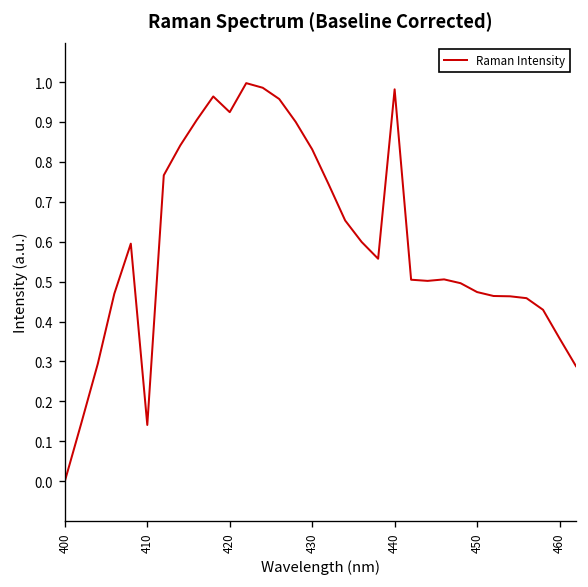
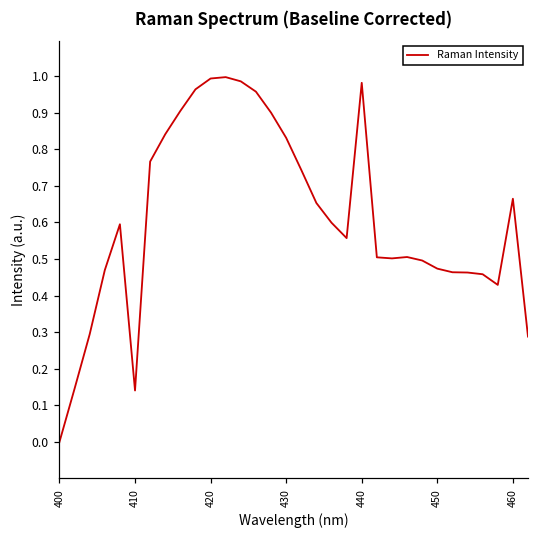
  {
    "400": 0.00,
    "410": 0.14,
-   "420": 0.92,
+   "420": 0.99,
    "430": 0.83,
    "440": 0.98,
    "450": 0.47,
-   "460": 0.36
+   "460": 0.66
  }
